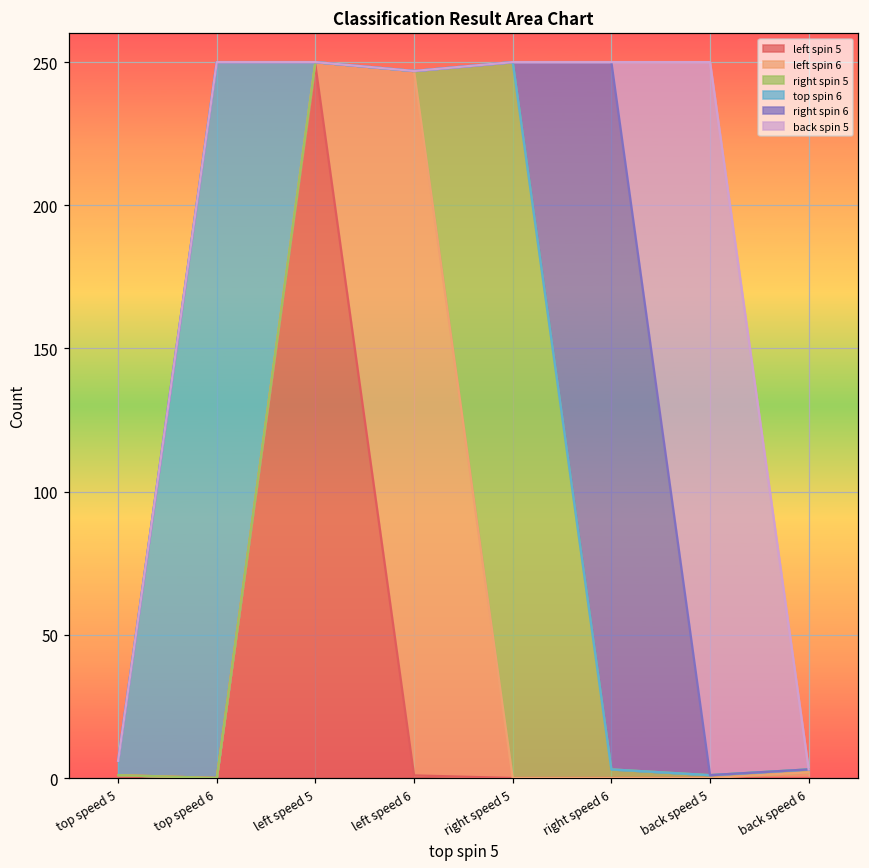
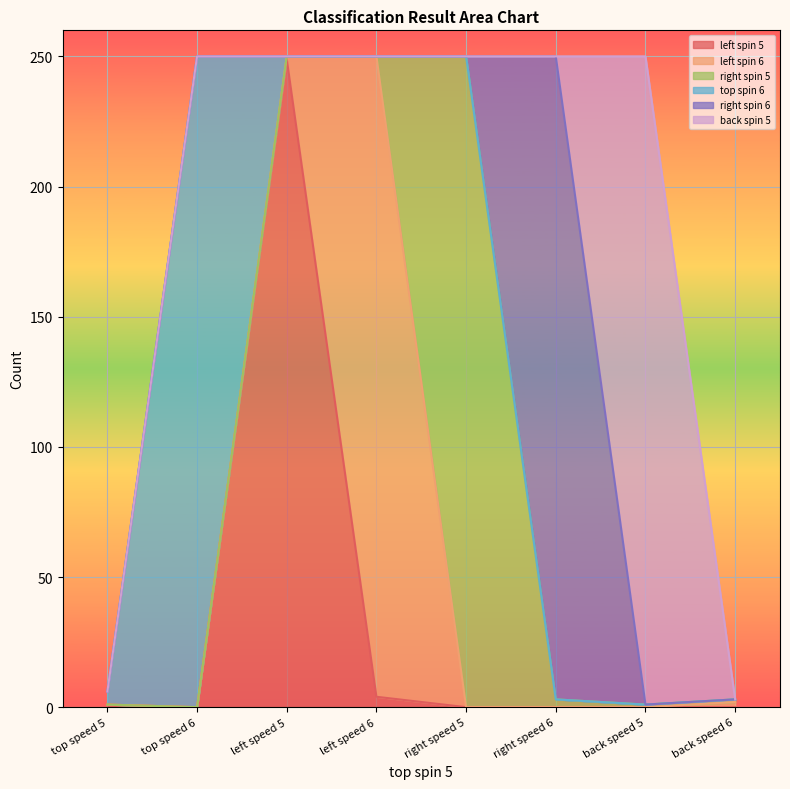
  {
    "left spin 5": {
      "left speed 5": 249,
-     "left speed 6": 1,
+     "left speed 6": 4,
      "back speed 6": 0
    },
    "left spin 6": {
      "back speed 6": 2
    },
    "back spin 5": {
      "back speed 5": 249
    }
  }
